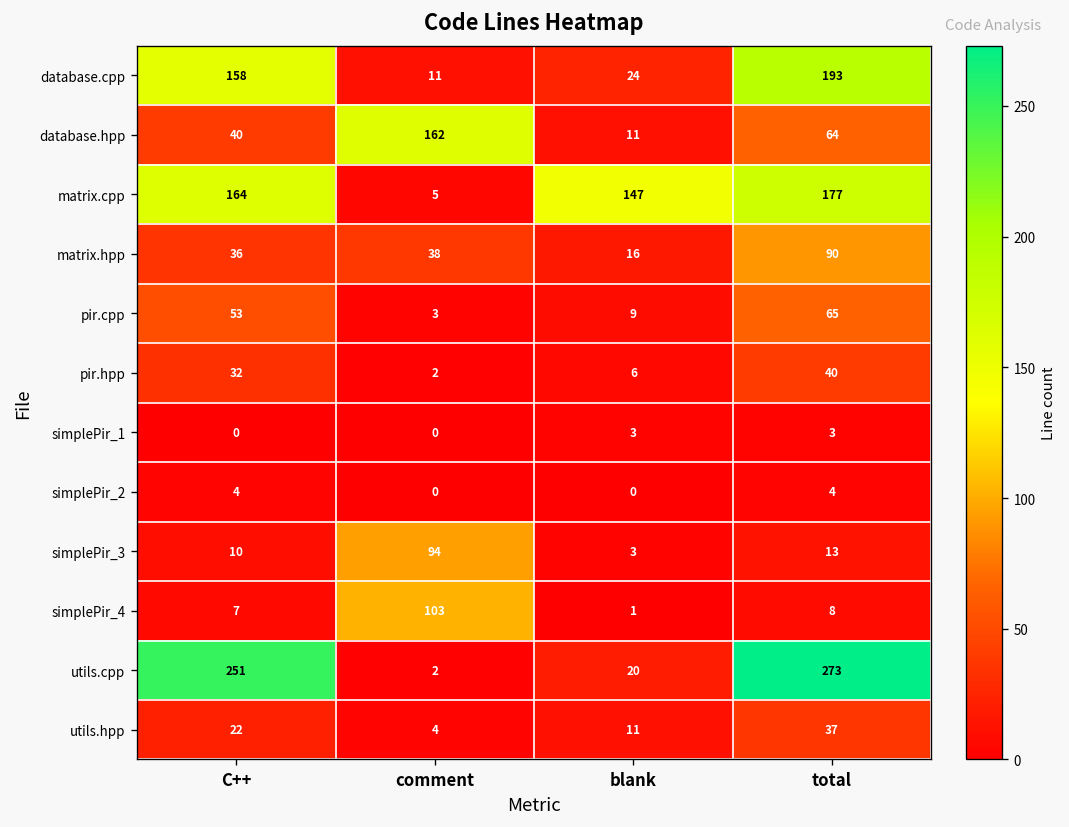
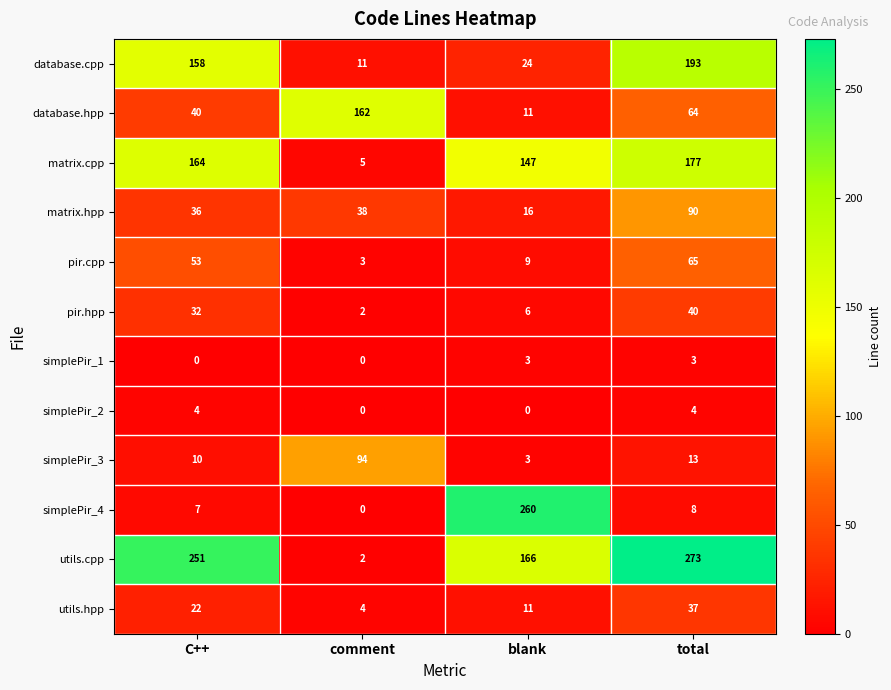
  {
    "database.cpp": {
      "C++": 158,
      "comment": 11,
      "blank": 24,
      "total": 193
    },
    "database.hpp": {
      "C++": 40,
      "comment": 162,
      "blank": 11,
      "total": 64
    },
    "matrix.cpp": {
      "C++": 164,
      "comment": 5,
      "blank": 147,
      "total": 177
    },
    "matrix.hpp": {
      "C++": 36,
      "comment": 38,
      "blank": 16,
      "total": 90
    },
    "pir.cpp": {
      "C++": 53,
      "comment": 3,
      "blank": 9,
      "total": 65
    },
    "pir.hpp": {
      "C++": 32,
      "comment": 2,
      "blank": 6,
      "total": 40
    },
    "simplePir_1": {
      "C++": 0,
      "comment": 0,
      "blank": 3,
      "total": 3
    },
    "simplePir_2": {
      "C++": 4,
      "comment": 0,
      "blank": 0,
      "total": 4
    },
    "simplePir_3": {
      "C++": 10,
      "comment": 94,
      "blank": 3,
      "total": 13
    },
    "simplePir_4": {
      "C++": 7,
-     "comment": 103,
-     "blank": 1,
+     "comment": 0,
+     "blank": 260,
      "total": 8
    },
    "utils.cpp": {
      "C++": 251,
      "comment": 2,
-     "blank": 20,
+     "blank": 166,
      "total": 273
    },
    "utils.hpp": {
      "C++": 22,
      "comment": 4,
      "blank": 11,
      "total": 37
    }
  }
